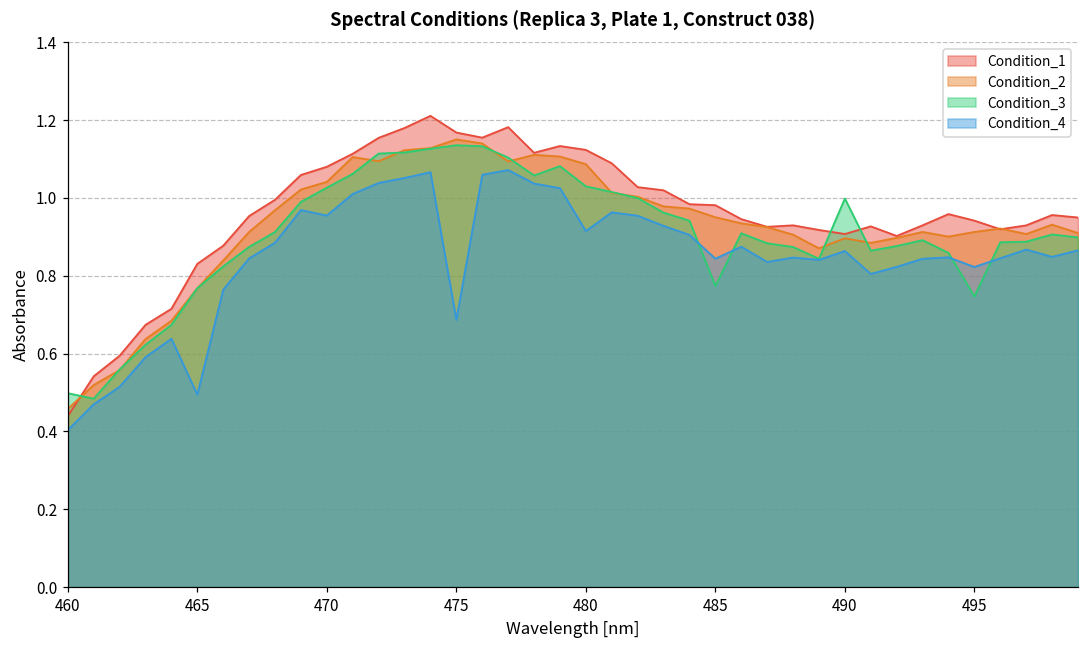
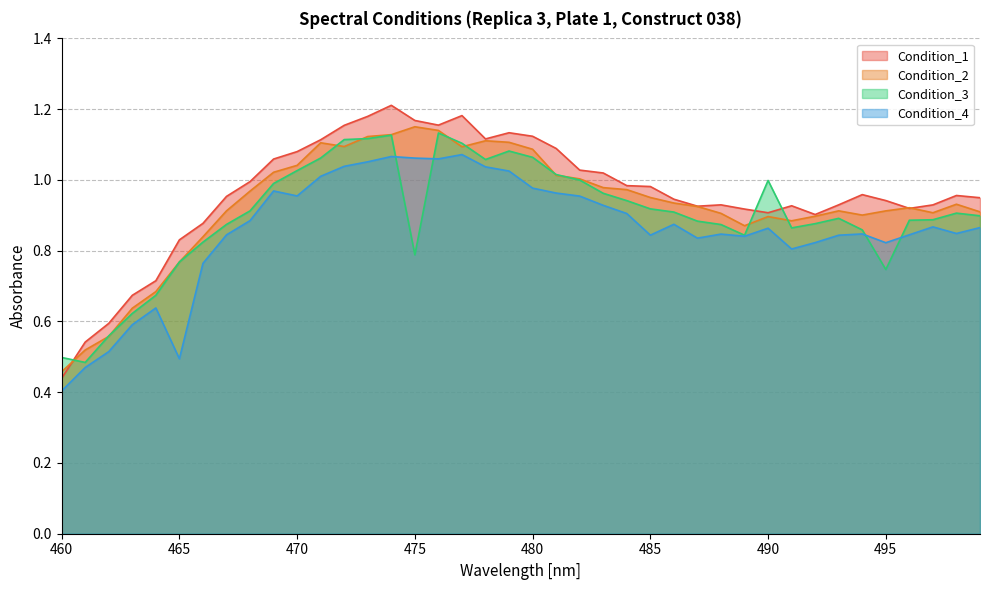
  {
    "Condition_3": {
      "460": 0.50,
      "470": 1.03,
-     "475": 1.14,
-     "480": 1.03,
-     "485": 0.77,
+     "475": 0.79,
+     "480": 1.06,
+     "485": 0.92,
      "490": 1.00,
      "495": 0.75
    },
    "Condition_4": {
      "460": 0.40,
      "465": 0.49,
      "470": 0.95,
-     "475": 0.69,
-     "480": 0.91,
+     "475": 1.06,
+     "480": 0.98,
      "485": 0.84,
      "490": 0.86,
      "495": 0.82
    }
  }
